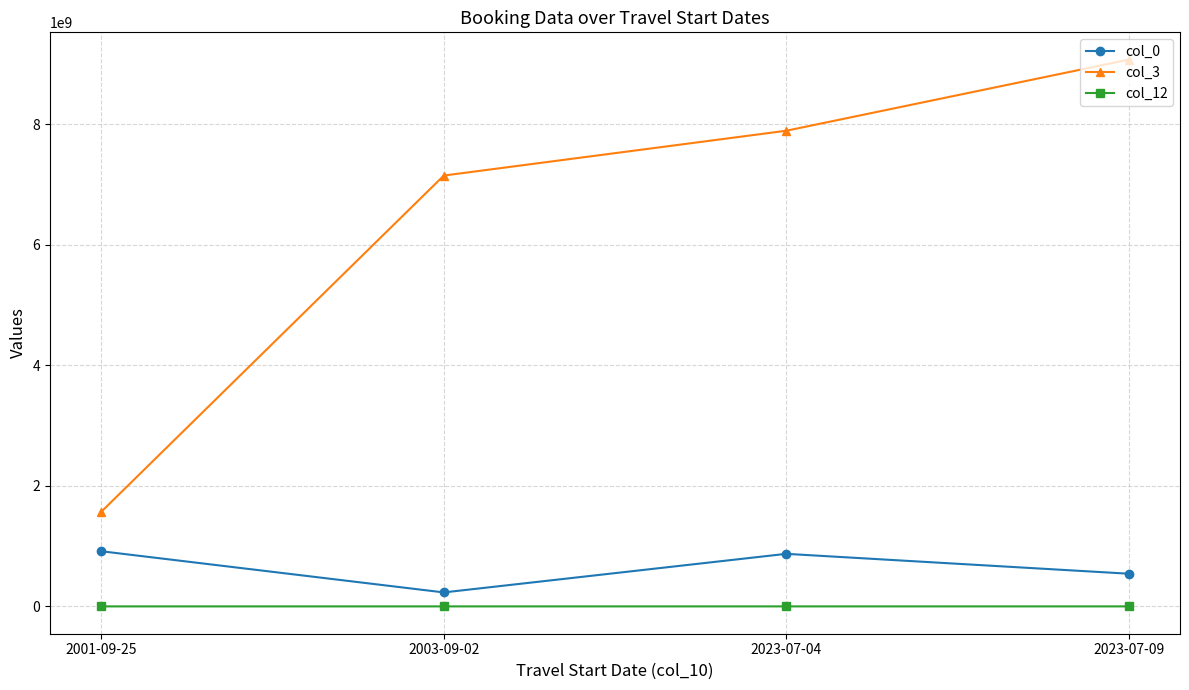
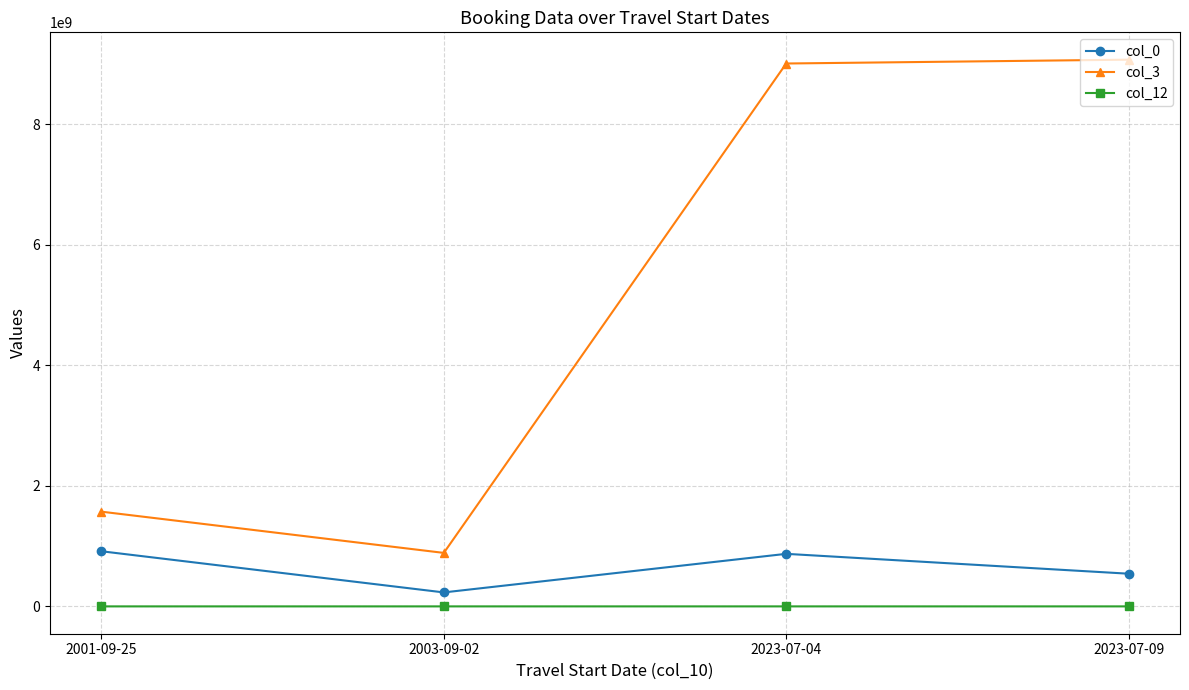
  {
    "col_0": {
      "2001-09-25": 900000000,
      "2003-09-02": 200000000,
      "2023-07-04": 900000000,
      "2023-07-09": 500000000
    },
    "col_3": {
      "2001-09-25": 1600000000,
-     "2003-09-02": 7200000000,
-     "2023-07-04": 7900000000
+     "2003-09-02": 900000000,
+     "2023-07-04": 9000000000
    },
    "col_12": {
      "2001-09-25": 0,
      "2003-09-02": 0,
      "2023-07-04": 0,
      "2023-07-09": 0
    }
  }
